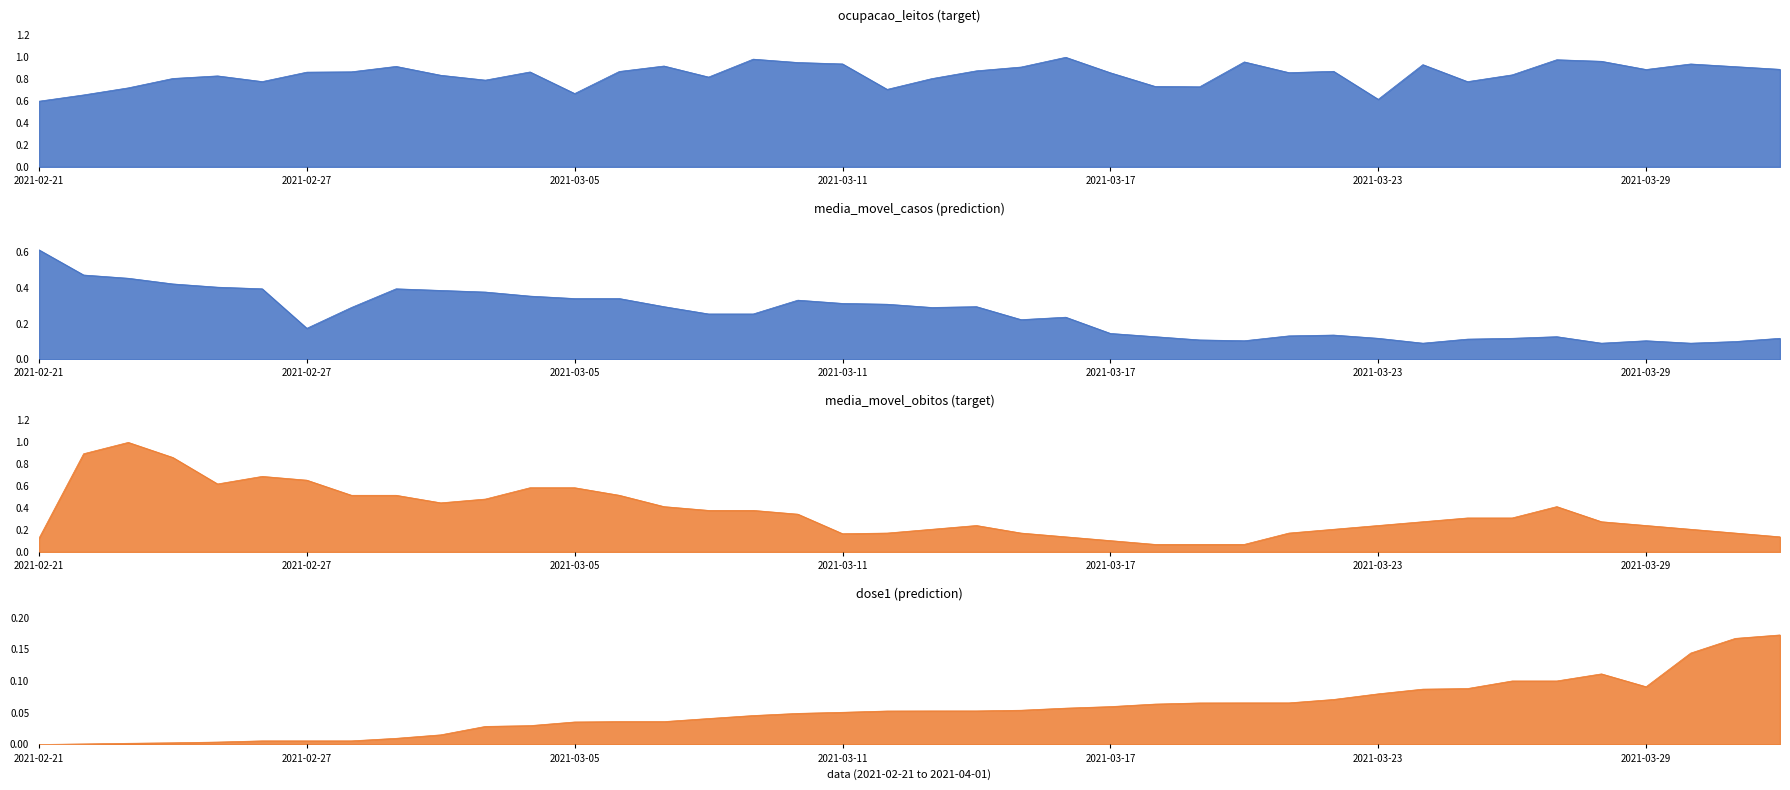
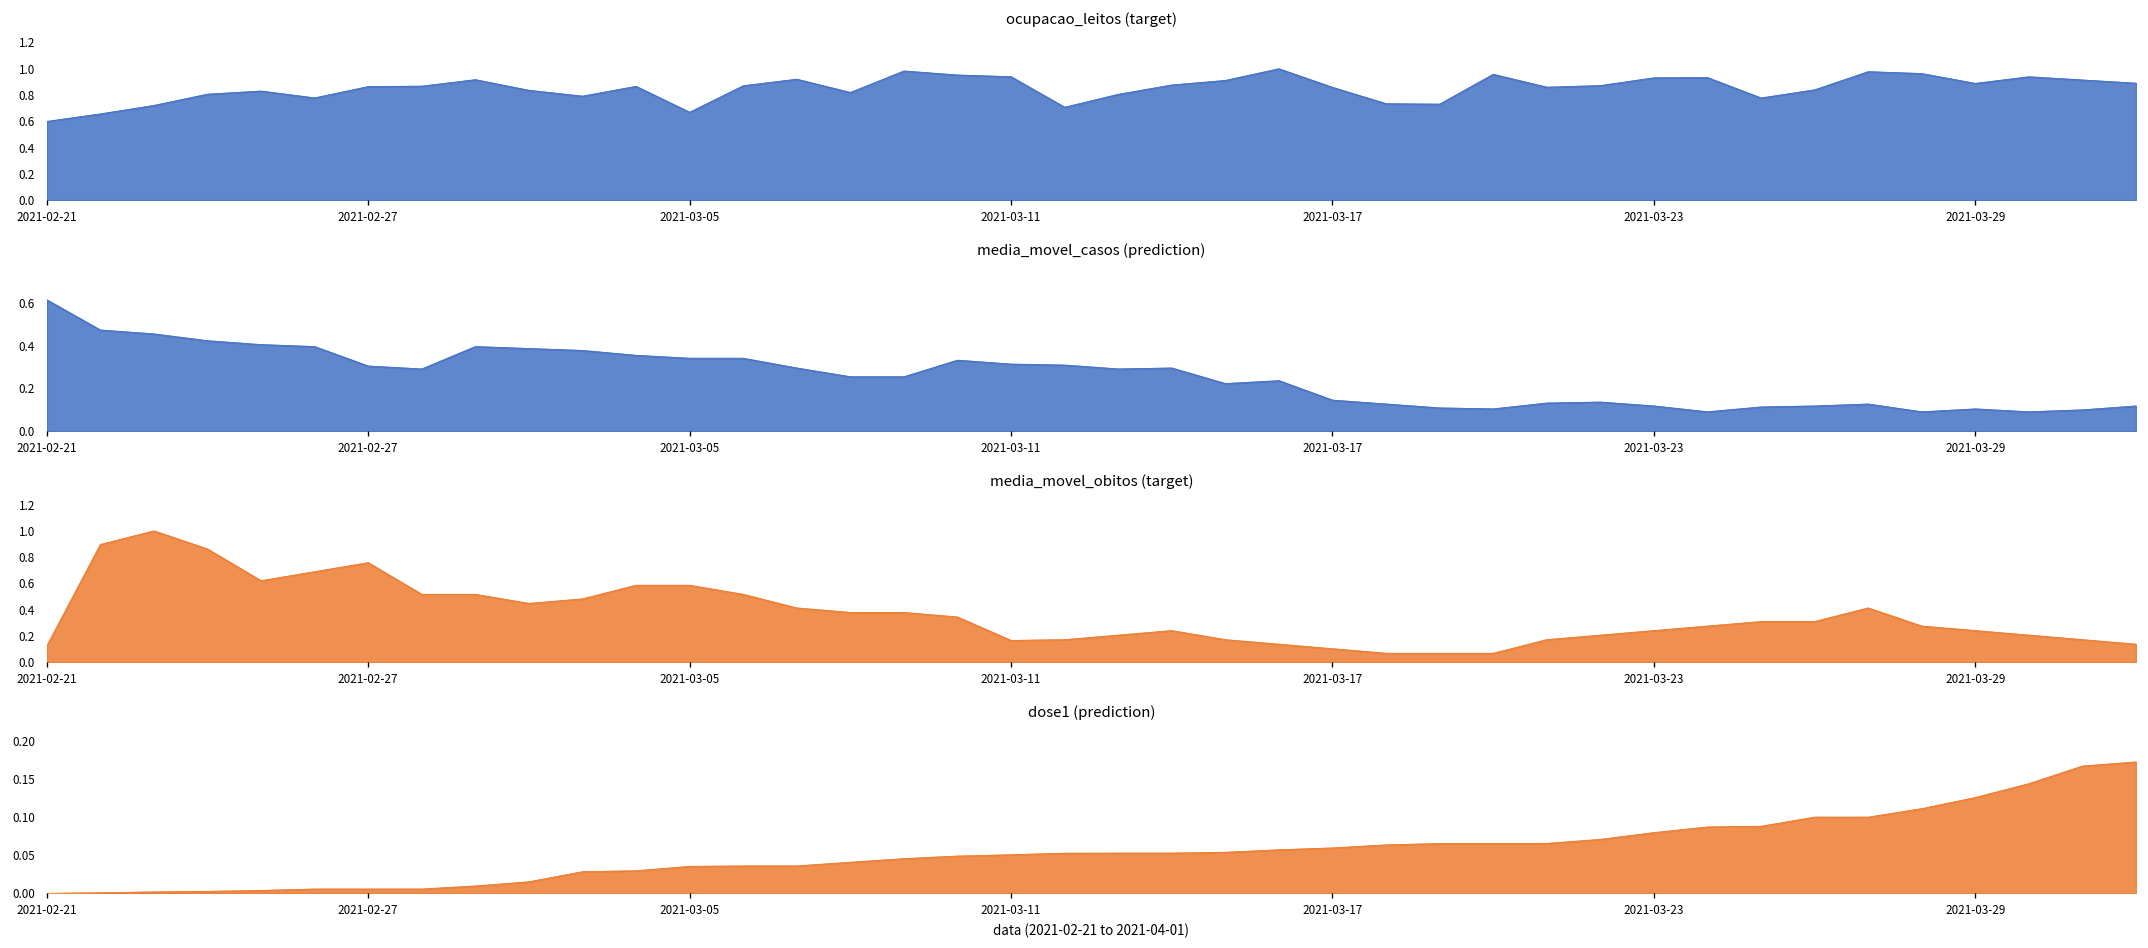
  {
    "ocupacao_leitos (target)": {
      "2021-02-21": 0.60,
      "2021-02-27": 0.86,
      "2021-03-05": 0.67,
      "2021-03-11": 0.94,
      "2021-03-17": 0.86,
-     "2021-03-23": 0.62,
+     "2021-03-23": 0.93,
      "2021-03-29": 0.89
    },
    "media_movel_casos (prediction)": {
      "2021-02-21": 0.61,
-     "2021-02-27": 0.17,
+     "2021-02-27": 0.30,
      "2021-03-05": 0.34,
      "2021-03-11": 0.31,
      "2021-03-17": 0.15,
      "2021-03-23": 0.12,
      "2021-03-29": 0.10
    },
    "media_movel_obitos (target)": {
      "2021-02-21": 0.13,
-     "2021-02-27": 0.66,
+     "2021-02-27": 0.76,
      "2021-03-05": 0.59,
      "2021-03-11": 0.17,
      "2021-03-17": 0.10,
      "2021-03-23": 0.24,
      "2021-03-29": 0.24
    },
    "dose1 (prediction)": {
      "2021-02-21": 0.00,
      "2021-02-27": 0.01,
      "2021-03-05": 0.04,
      "2021-03-11": 0.05,
      "2021-03-17": 0.06,
      "2021-03-23": 0.08,
-     "2021-03-29": 0.09
+     "2021-03-29": 0.13
    }
  }
